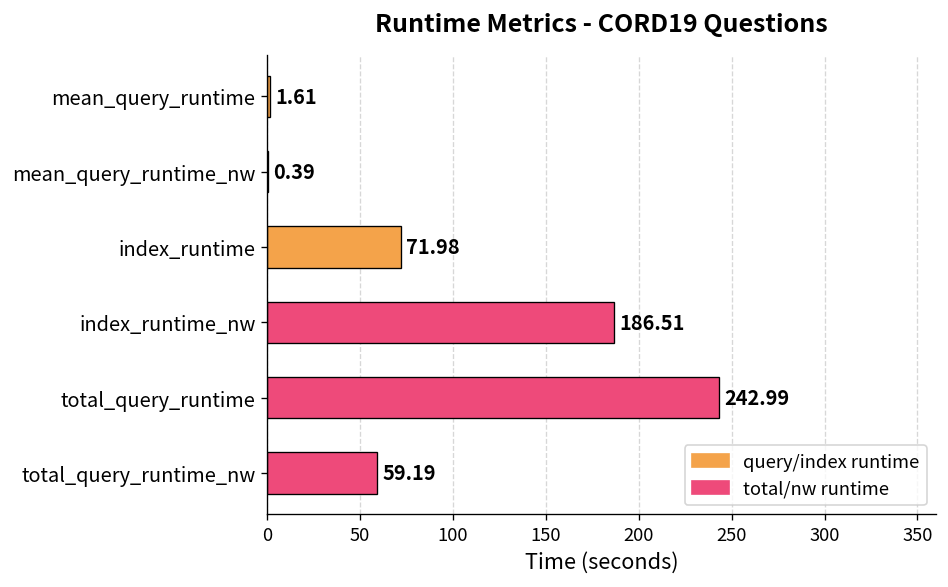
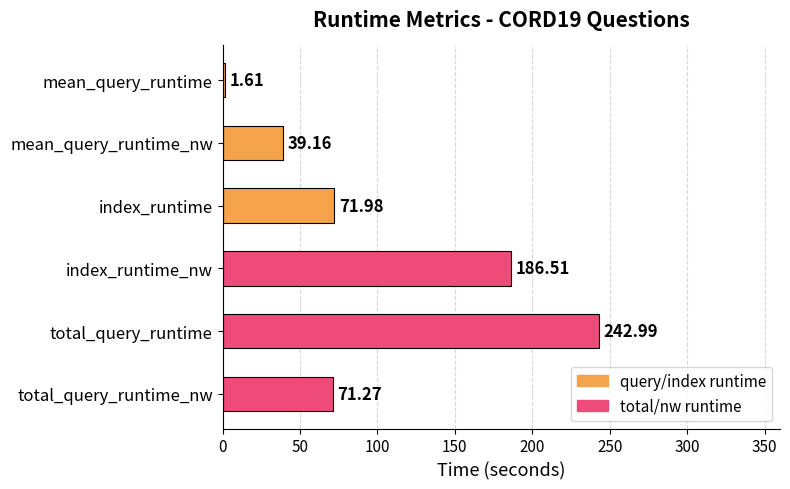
  {
    "mean_query_runtime": 1.61,
-   "mean_query_runtime_nw": 0.39,
+   "mean_query_runtime_nw": 39.16,
    "index_runtime": 71.98,
    "index_runtime_nw": 186.51,
    "total_query_runtime": 242.99,
-   "total_query_runtime_nw": 59.19
+   "total_query_runtime_nw": 71.27
  }
